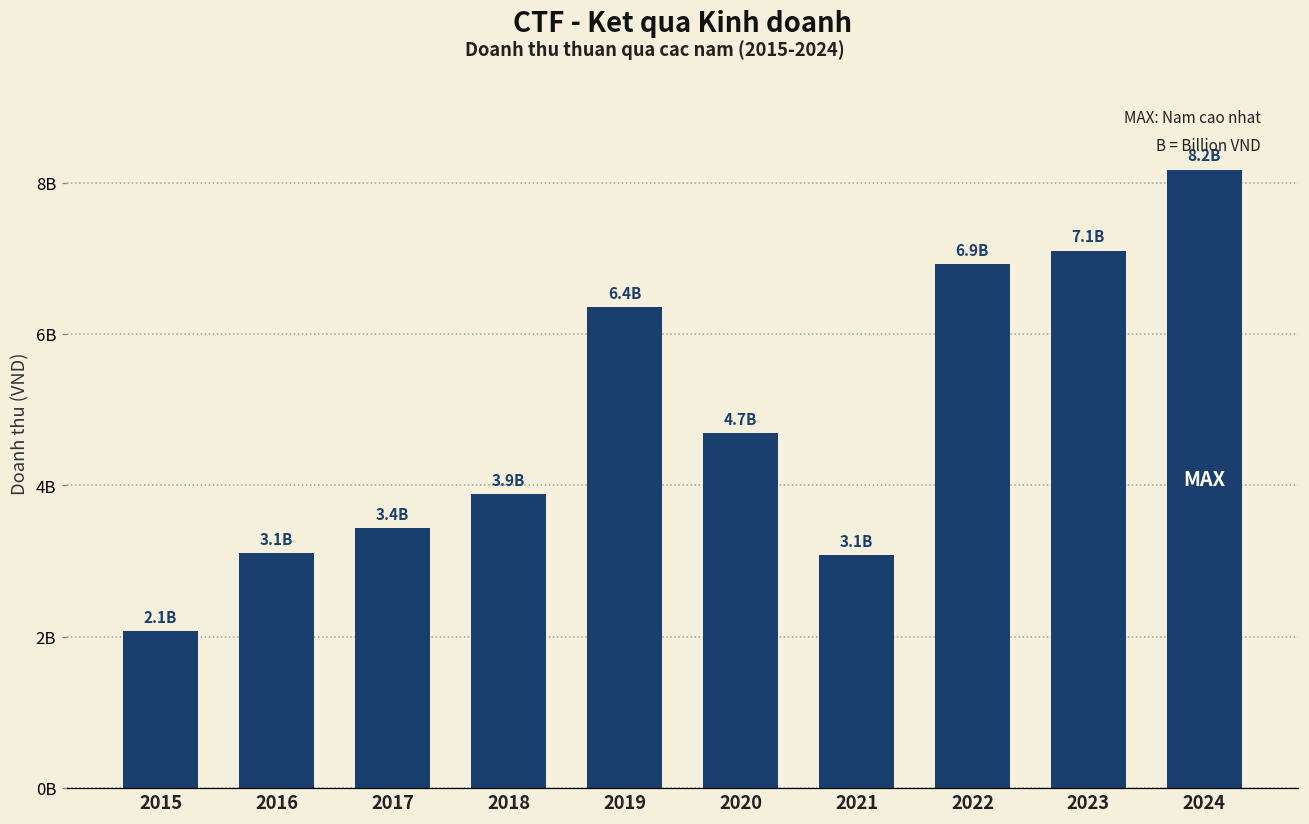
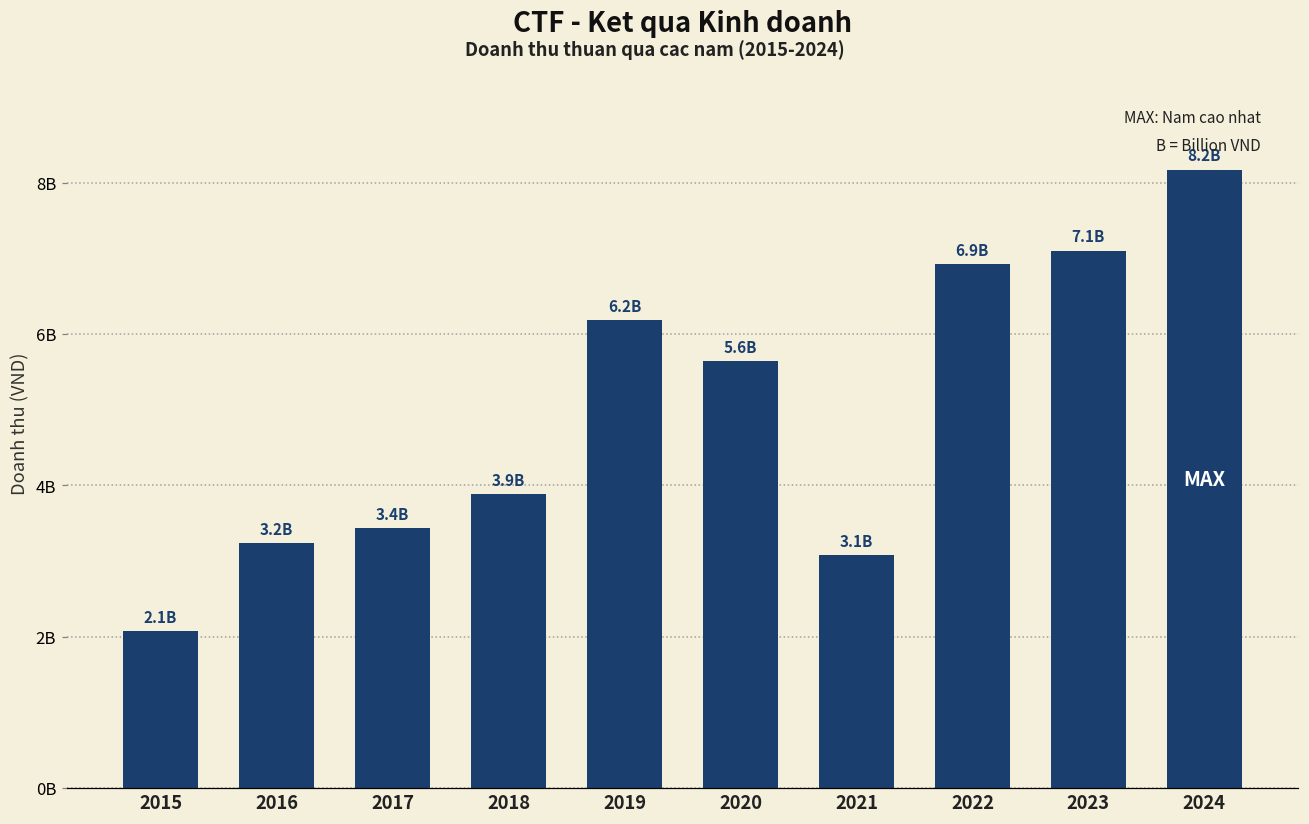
  {
    "2015": "2.1B",
-   "2016": "3.1B",
+   "2016": "3.2B",
    "2017": "3.4B",
    "2018": "3.9B",
-   "2019": "6.4B",
-   "2020": "4.7B",
+   "2019": "6.2B",
+   "2020": "5.6B",
    "2021": "3.1B",
    "2022": "6.9B",
    "2023": "7.1B",
    "2024": "8.2B"
  }
